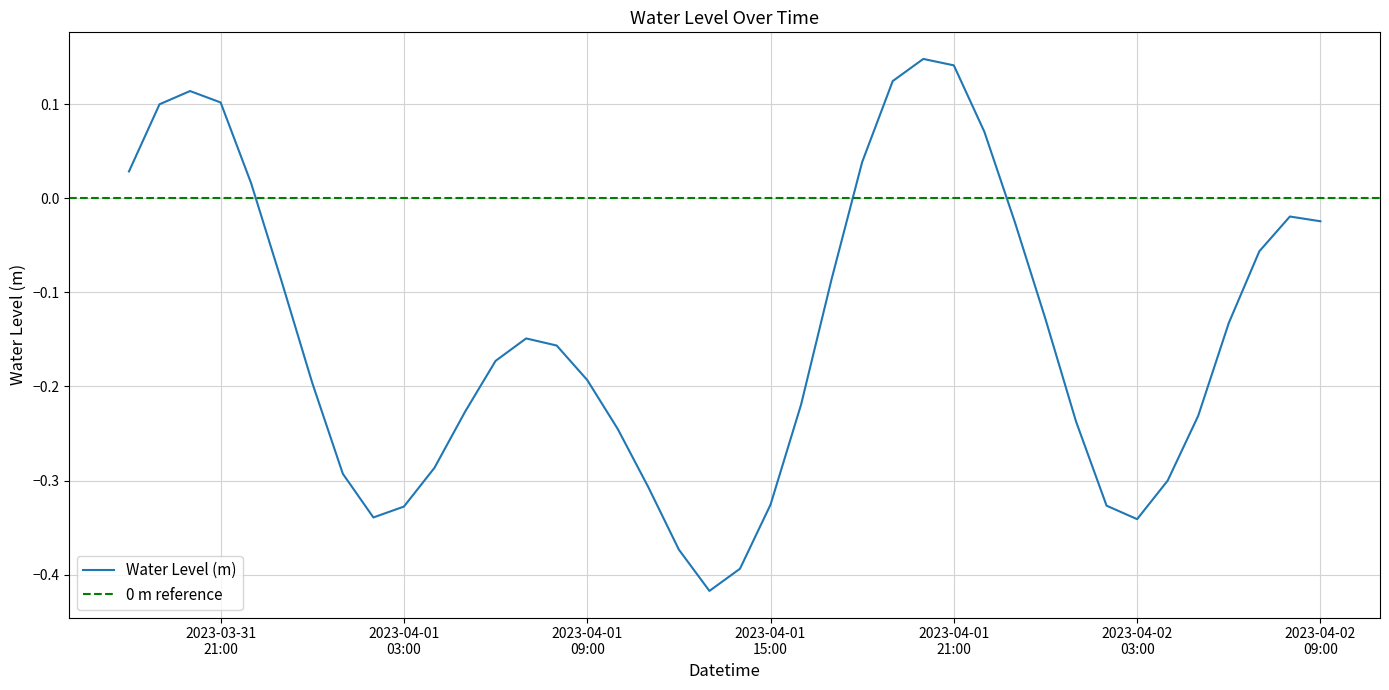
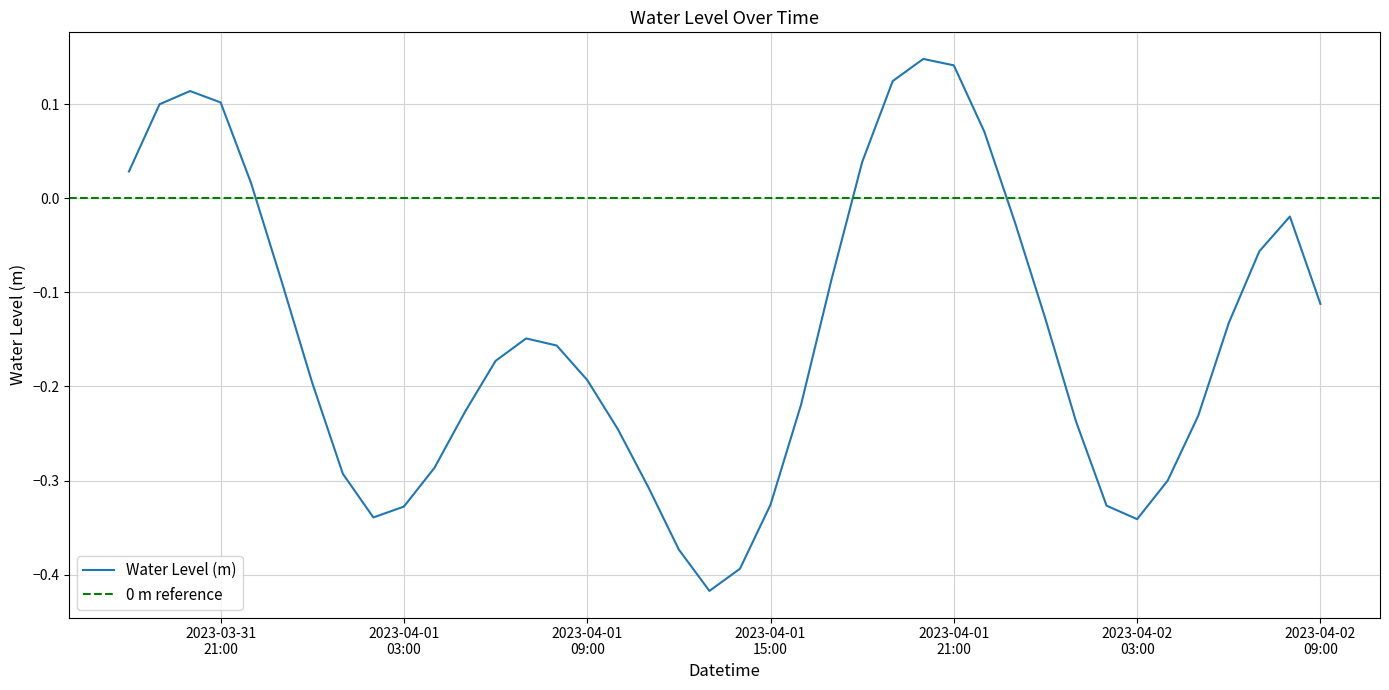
  {
    "2023-03-31 21:00": 0.10,
    "2023-04-01 03:00": -0.33,
    "2023-04-01 09:00": -0.19,
    "2023-04-01 15:00": -0.33,
    "2023-04-01 21:00": 0.14,
    "2023-04-02 03:00": -0.34,
-   "2023-04-02 09:00": -0.02
+   "2023-04-02 09:00": -0.11
  }
